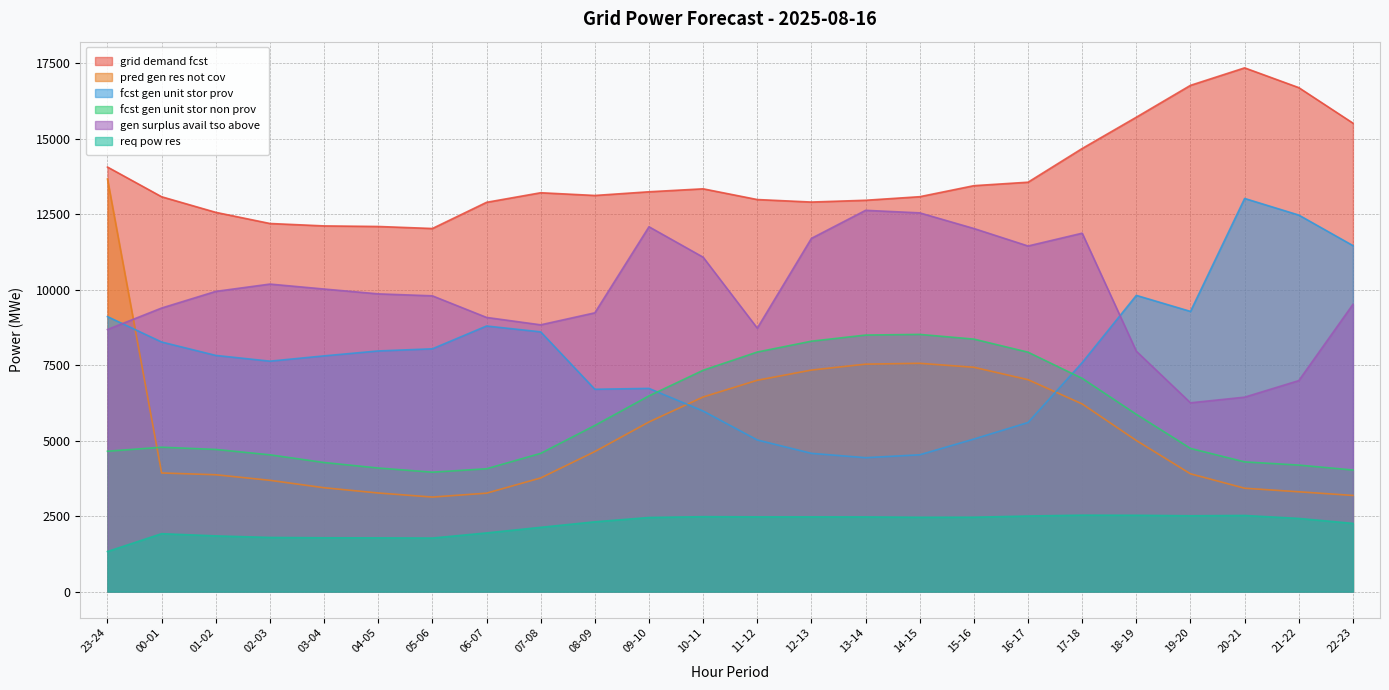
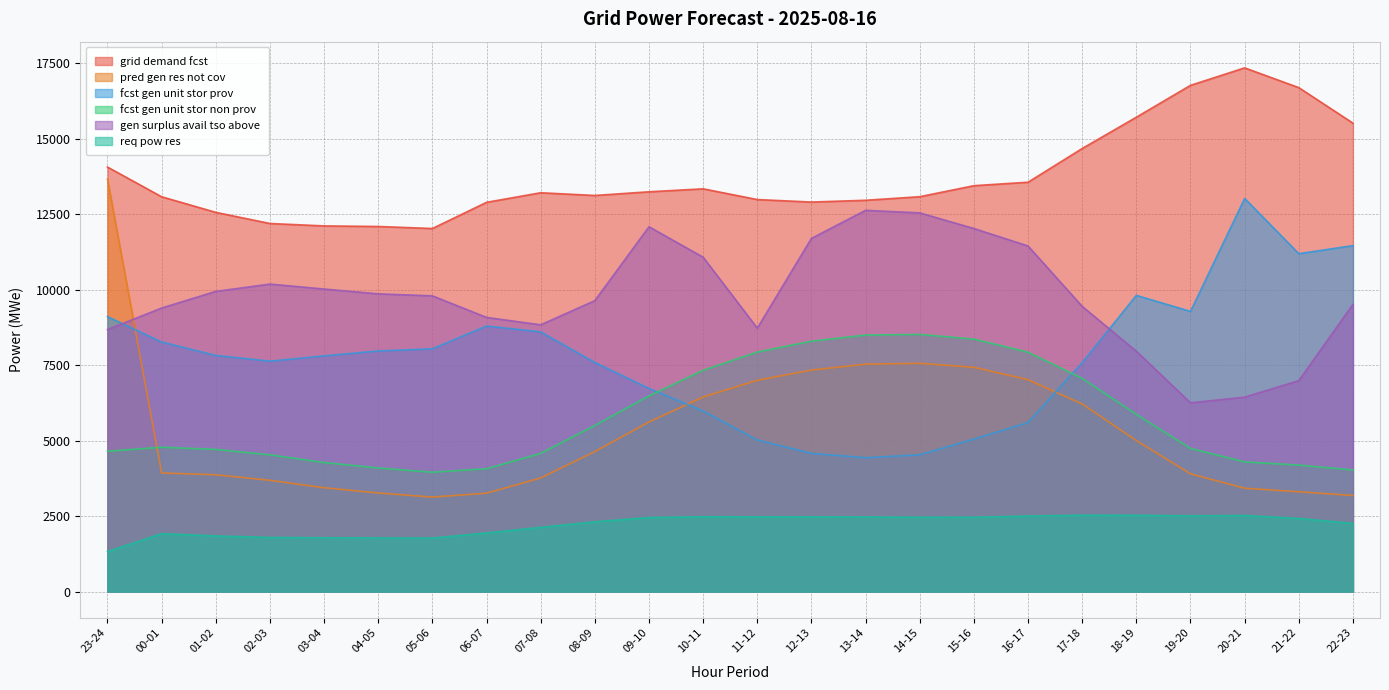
  {
    "fcst gen unit stor prov": {
      "23-24": 9100,
      "00-01": 8300,
      "01-02": 7800,
      "02-03": 7600,
      "03-04": 7800,
      "04-05": 8000,
      "05-06": 8000,
      "06-07": 8800,
      "07-08": 8600,
-     "08-09": 6700,
+     "08-09": 7600,
      "09-10": 6700,
      "10-11": 6000,
      "11-12": 5000,
      "12-13": 4600,
      "13-14": 4400,
      "14-15": 4500,
      "15-16": 5100,
      "16-17": 5600,
      "17-18": 7600,
      "18-19": 9800,
      "19-20": 9300,
      "20-21": 13000,
-     "21-22": 12500,
+     "21-22": 11200,
      "22-23": 11500
    },
    "gen surplus avail tso above": {
      "23-24": 8700,
      "00-01": 9400,
      "01-02": 9900,
      "02-03": 10200,
      "03-04": 10000,
      "04-05": 9900,
      "05-06": 9800,
      "06-07": 9100,
      "07-08": 8800,
-     "08-09": 9200,
+     "08-09": 9600,
      "09-10": 12100,
      "10-11": 11100,
      "11-12": 8700,
      "12-13": 11700,
      "13-14": 12600,
      "14-15": 12500,
      "15-16": 12000,
      "16-17": 11400,
-     "17-18": 11900,
+     "17-18": 9400,
      "18-19": 8000,
      "19-20": 6300,
      "20-21": 6400,
      "21-22": 7000,
      "22-23": 9500
    }
  }
